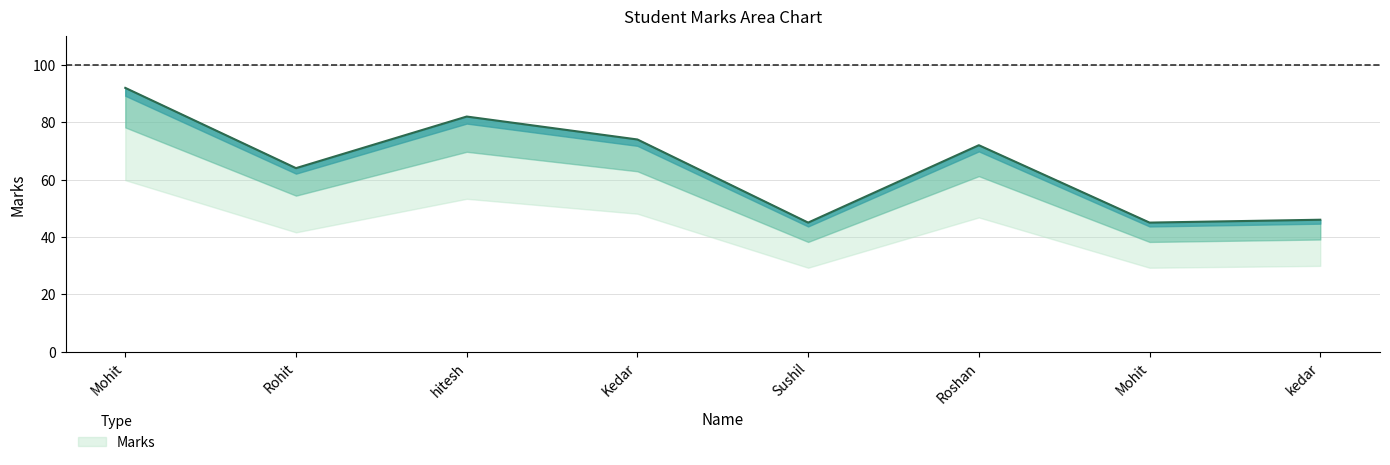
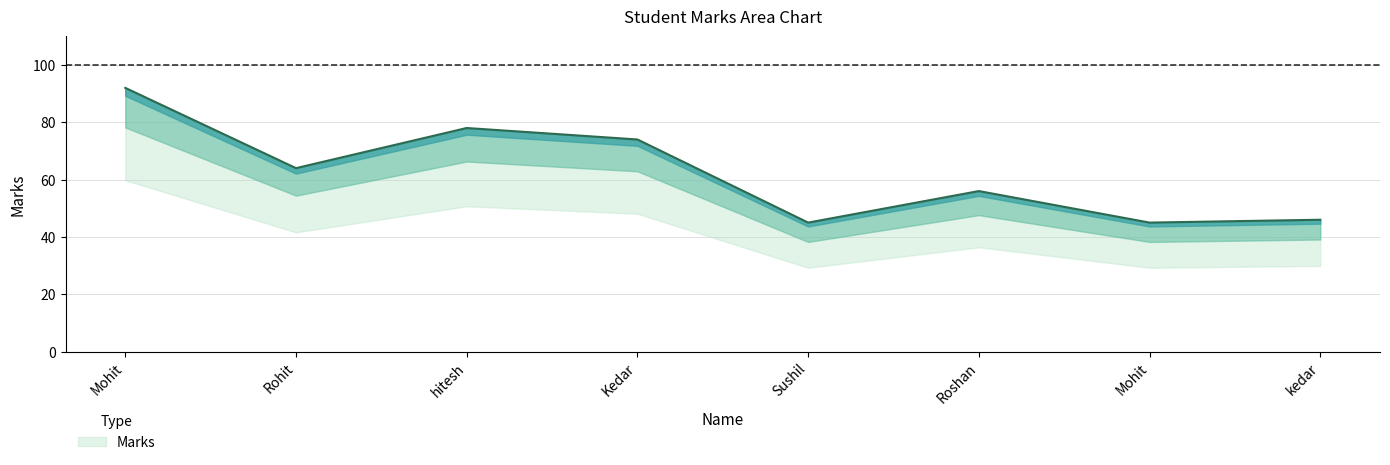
  {
    "Rohit": 64,
-   "hitesh": 82,
+   "hitesh": 78,
    "Kedar": 74,
    "Sushil": 45,
-   "Roshan": 72,
+   "Roshan": 56,
    "kedar": 46
  }
